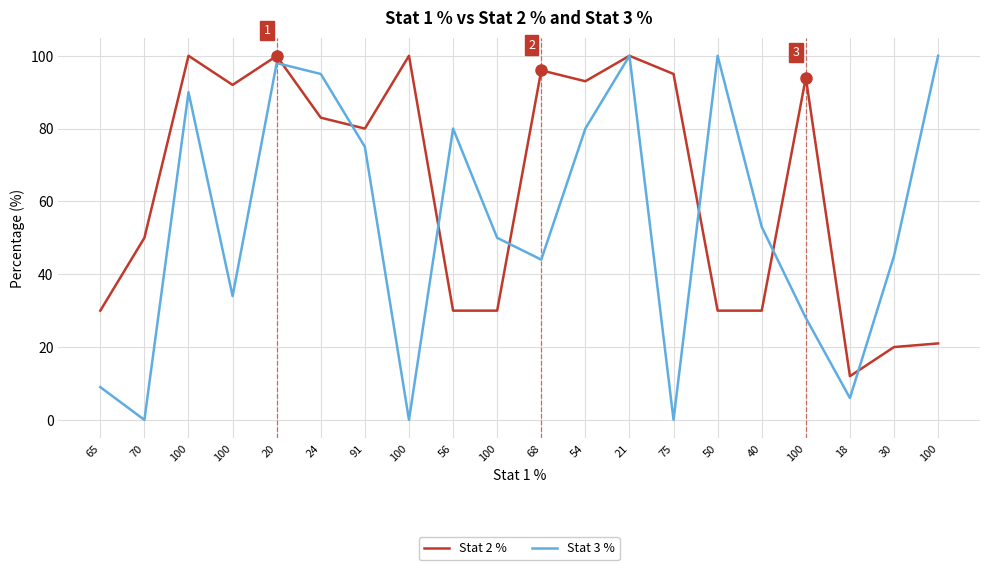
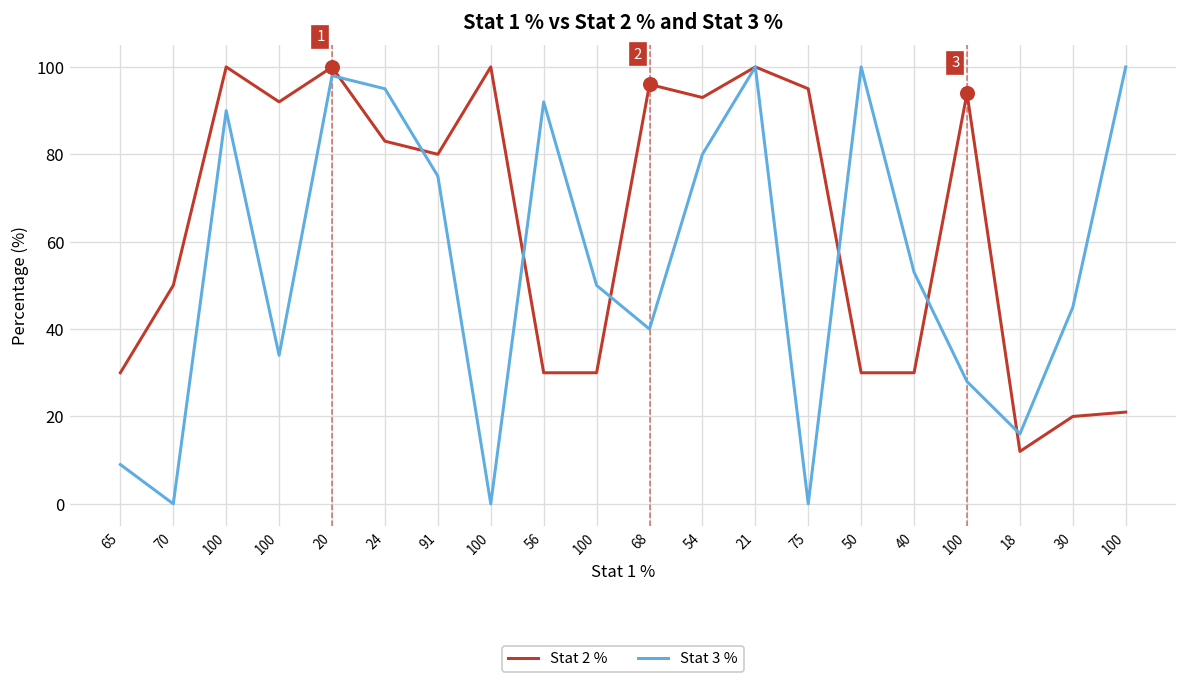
  {
    "Stat 3 %": {
      "65": 9,
      "70": 0,
      "20": 98,
      "24": 95,
      "91": 75,
-     "56": 80,
-     "68": 44,
+     "56": 92,
+     "68": 40,
      "54": 80,
      "75": 0,
      "50": 100,
      "40": 53,
-     "18": 6,
+     "18": 16,
      "30": 45
    }
  }
